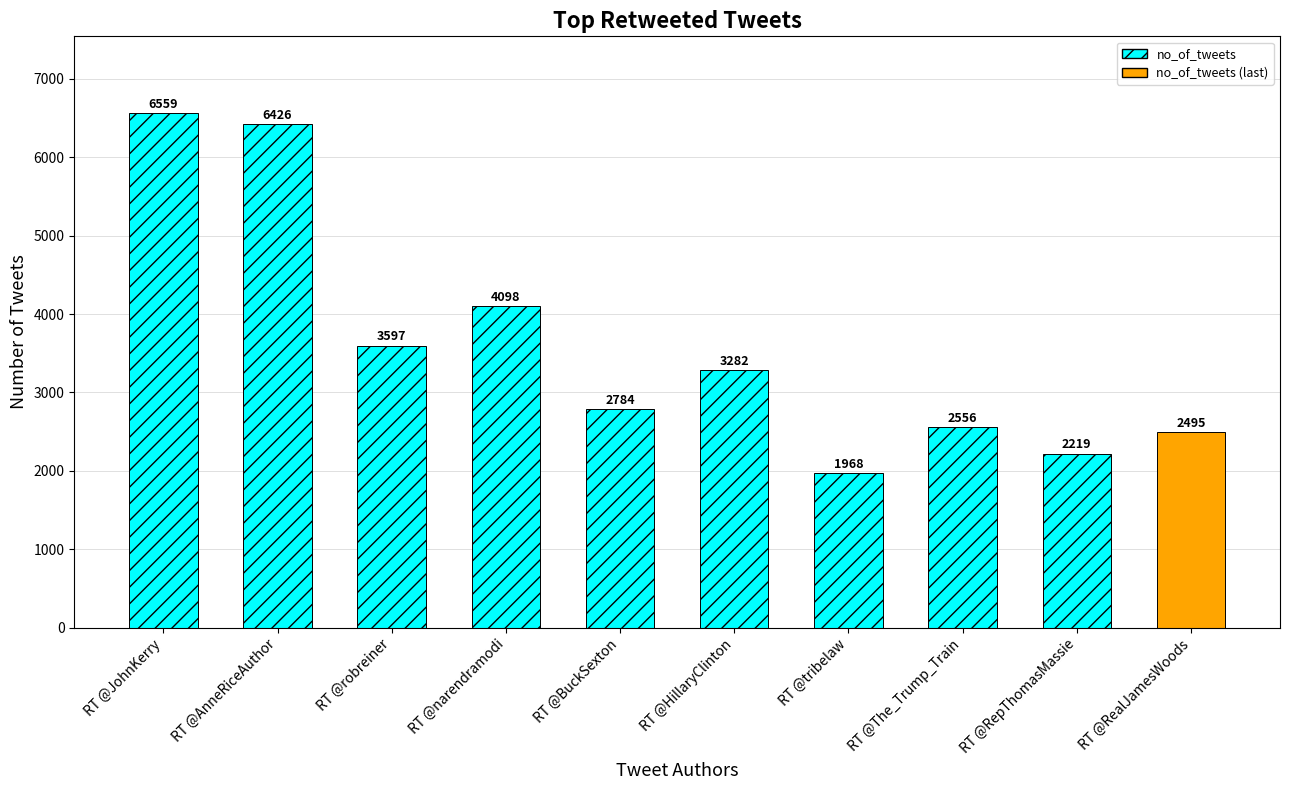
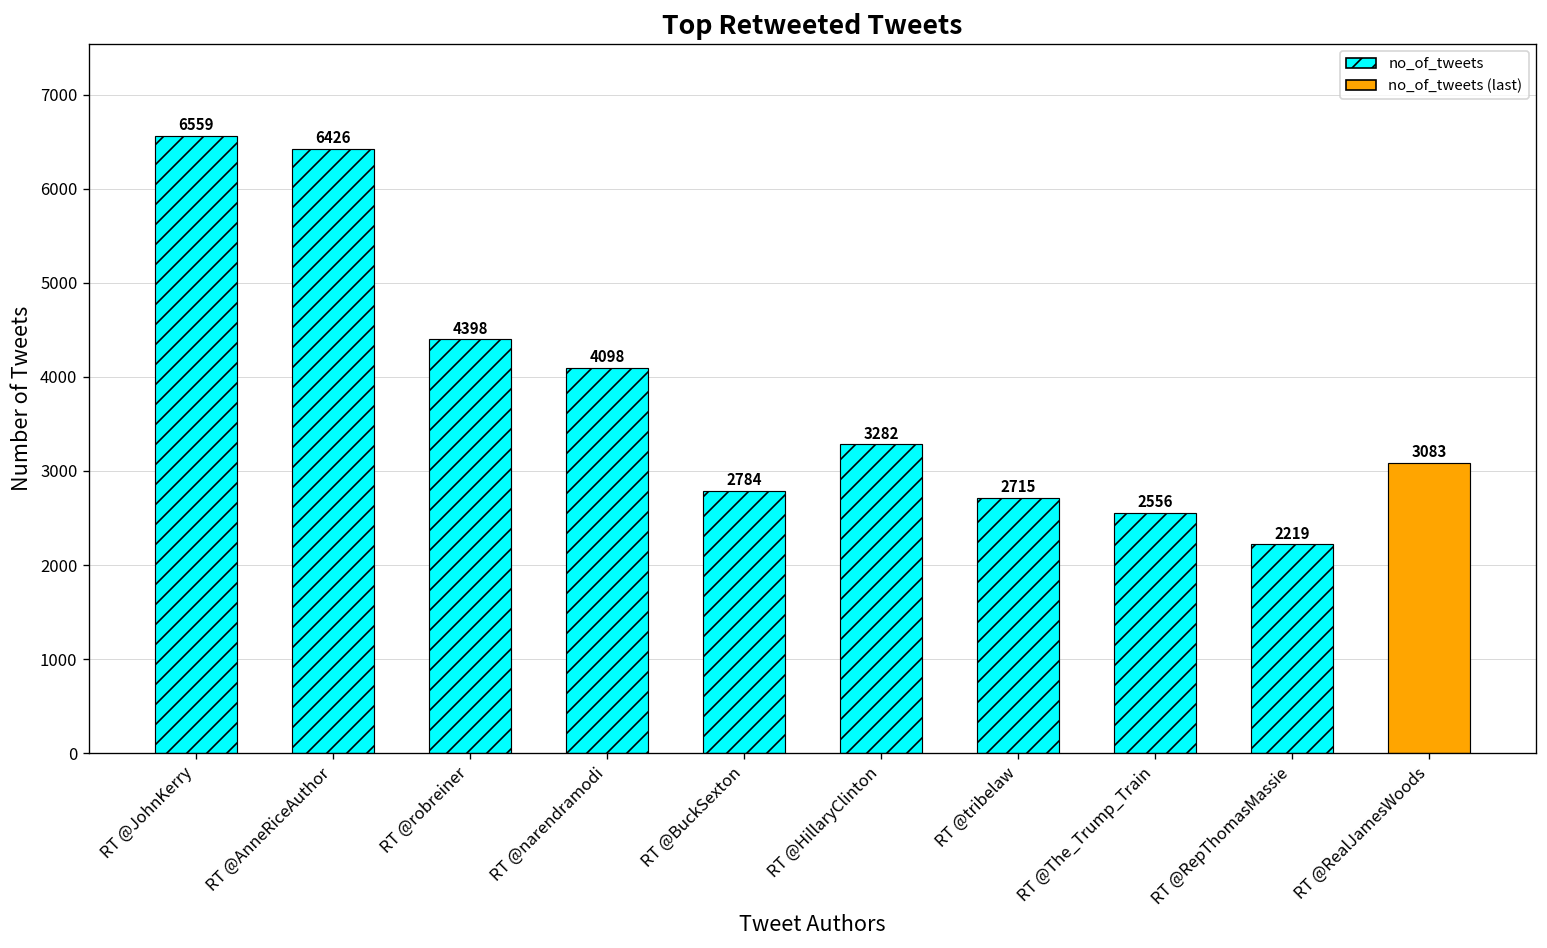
  {
    "RT @JohnKerry": 6559,
    "RT @AnneRiceAuthor": 6426,
-   "RT @robreiner": 3597,
+   "RT @robreiner": 4398,
    "RT @narendramodi": 4098,
    "RT @BuckSexton": 2784,
    "RT @HillaryClinton": 3282,
-   "RT @tribelaw": 1968,
+   "RT @tribelaw": 2715,
    "RT @The_Trump_Train": 2556,
    "RT @RepThomasMassie": 2219,
-   "RT @RealJamesWoods": 2495
+   "RT @RealJamesWoods": 3083
  }
